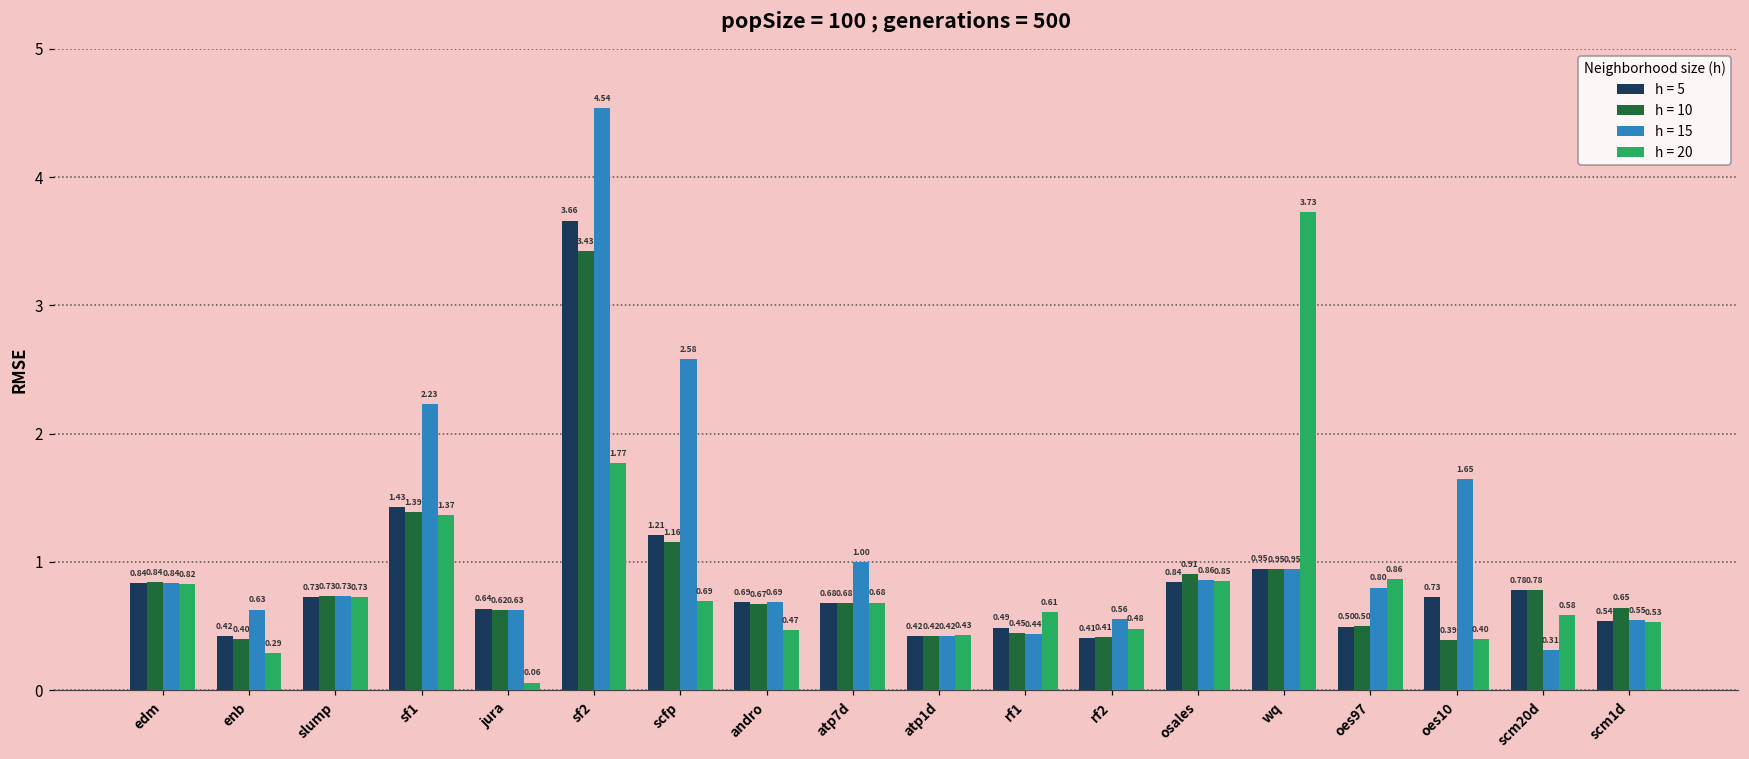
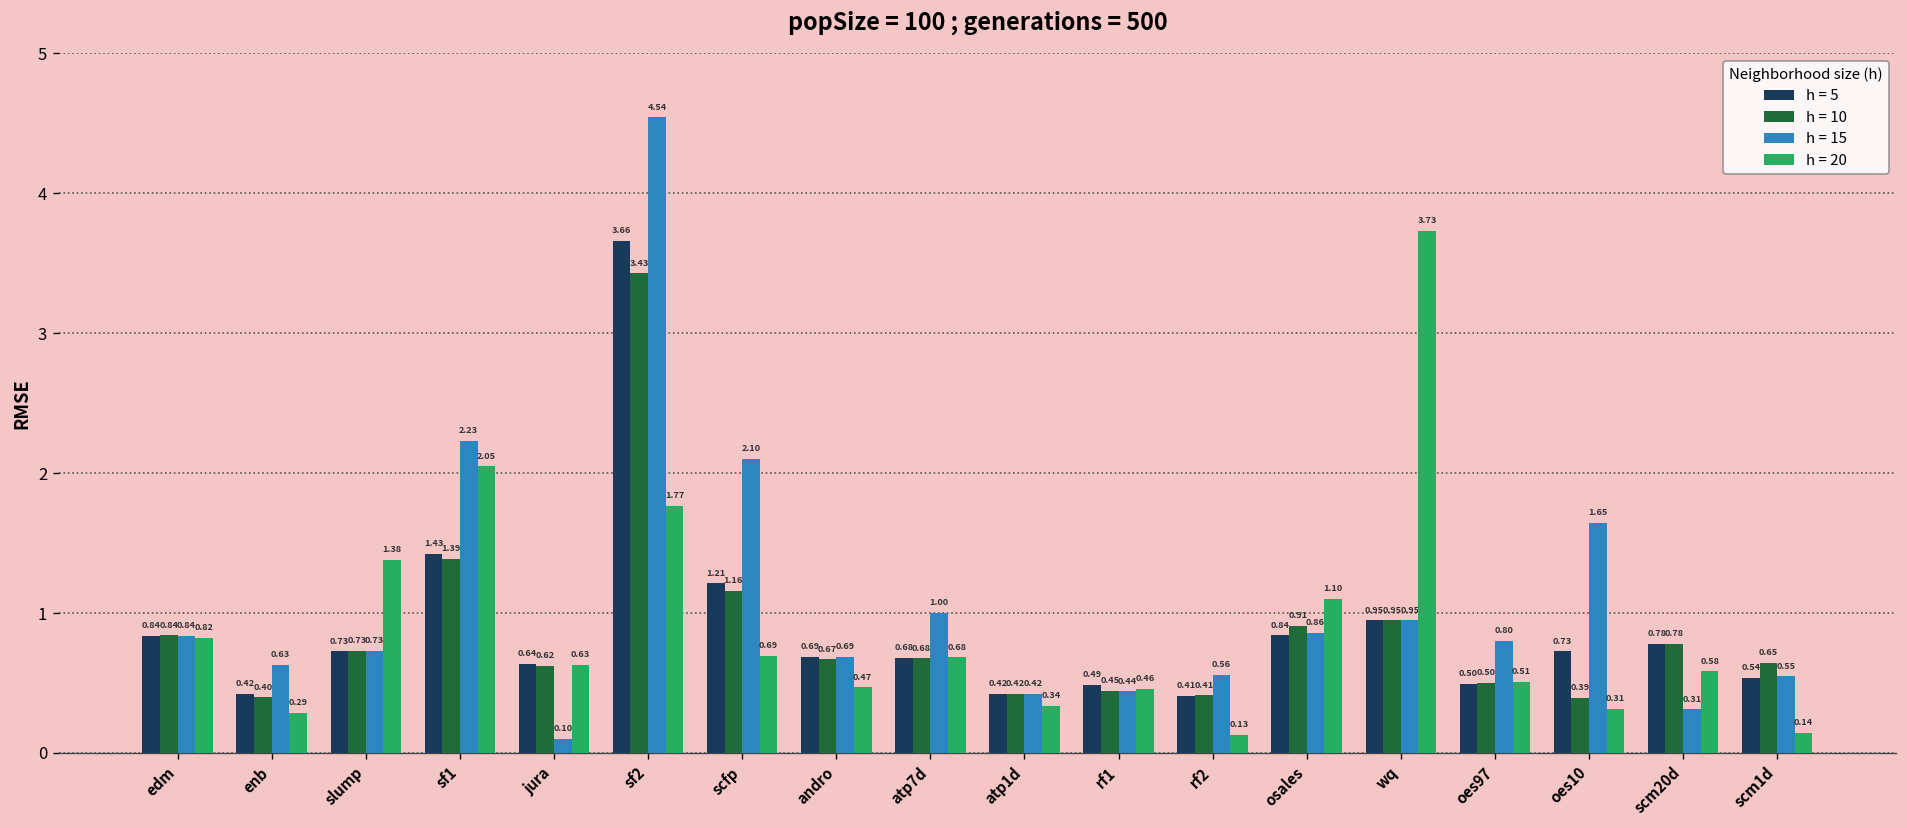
  {
    "h = 15": {
      "edm": 0.84,
      "enb": 0.63,
      "slump": 0.73,
      "sf1": 2.23,
-     "jura": 0.63,
+     "jura": 0.10,
      "sf2": 4.54,
-     "scfp": 2.58,
+     "scfp": 2.10,
      "andro": 0.69,
      "atp7d": 1.00,
      "atp1d": 0.42,
      "rf1": 0.44,
      "rf2": 0.56,
      "osales": 0.86,
      "wq": 0.95,
      "oes97": 0.80,
      "oes10": 1.65,
      "scm20d": 0.31,
      "scm1d": 0.55
    },
    "h = 20": {
      "edm": 0.82,
      "enb": 0.29,
-     "slump": 0.73,
-     "sf1": 1.37,
-     "jura": 0.06,
+     "slump": 1.38,
+     "sf1": 2.05,
+     "jura": 0.63,
      "sf2": 1.77,
      "scfp": 0.69,
      "andro": 0.47,
      "atp7d": 0.68,
-     "atp1d": 0.43,
-     "rf1": 0.61,
-     "rf2": 0.48,
-     "osales": 0.85,
+     "atp1d": 0.34,
+     "rf1": 0.46,
+     "rf2": 0.13,
+     "osales": 1.10,
      "wq": 3.73,
-     "oes97": 0.86,
-     "oes10": 0.40,
+     "oes97": 0.51,
+     "oes10": 0.31,
      "scm20d": 0.58,
-     "scm1d": 0.53
+     "scm1d": 0.14
    }
  }
